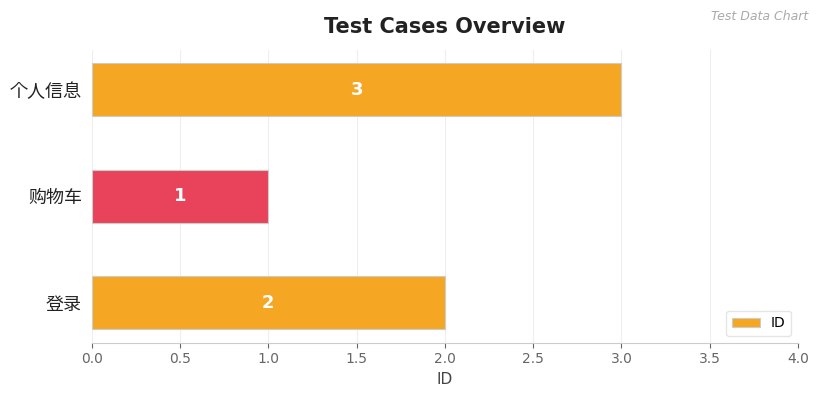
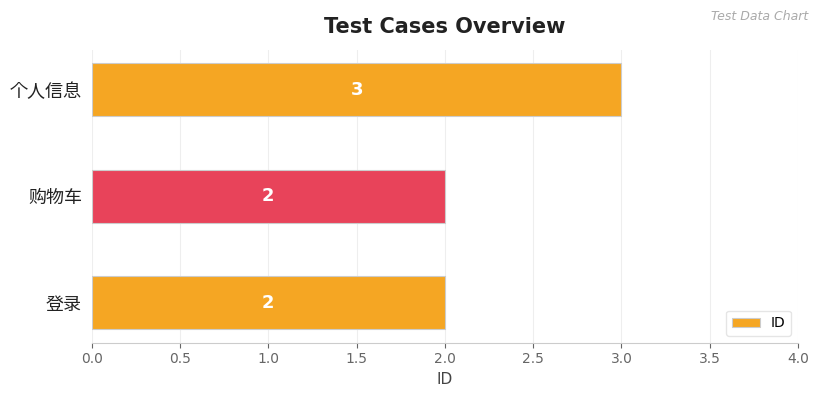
  {
    "个人信息": 3,
-   "购物车": 1,
+   "购物车": 2,
    "登录": 2
  }
